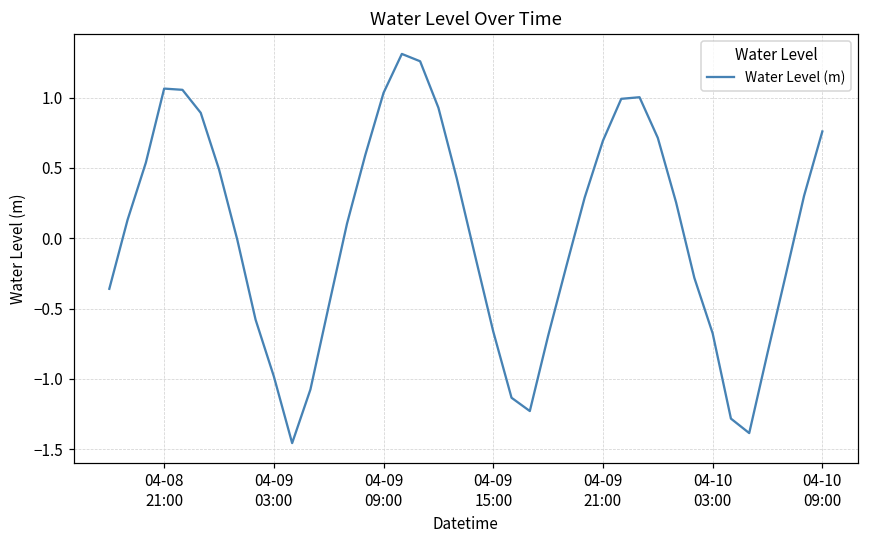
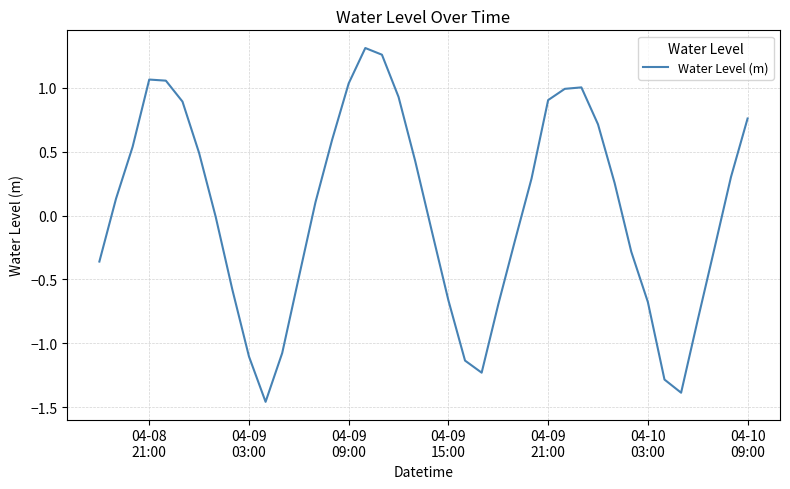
  {
    "04-08 21:00": 1.06,
-   "04-09 03:00": -0.98,
+   "04-09 03:00": -1.10,
    "04-09 09:00": 1.03,
    "04-09 15:00": -0.66,
-   "04-09 21:00": 0.69,
+   "04-09 21:00": 0.90,
    "04-10 03:00": -0.68,
    "04-10 09:00": 0.76
  }
